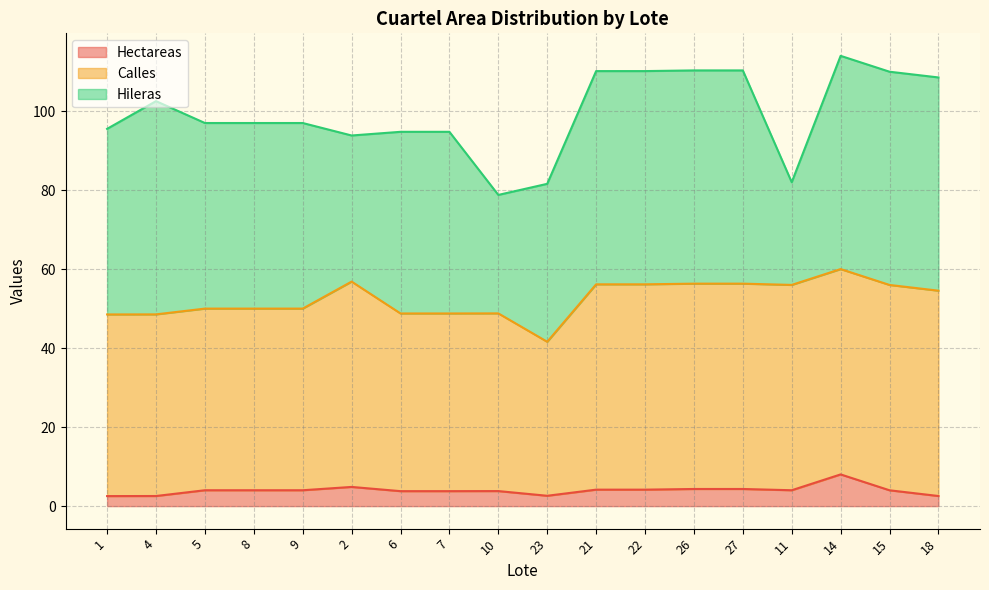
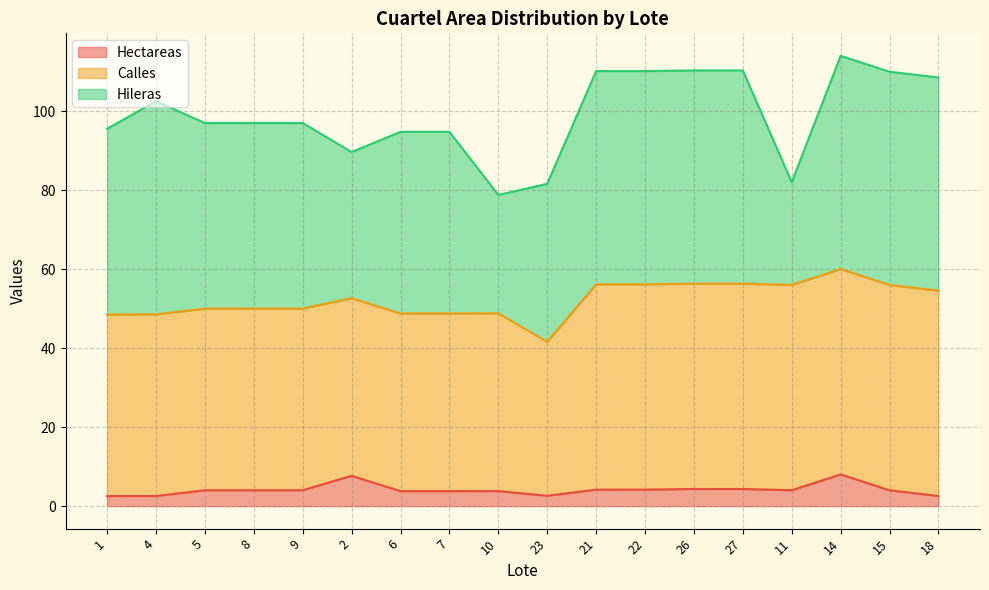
  {
    "Hectareas": {
      "1": 3,
      "4": 3,
      "5": 4,
      "8": 4,
      "9": 4,
-     "2": 5,
+     "2": 8,
      "6": 4,
      "7": 4,
      "10": 4,
      "23": 3,
      "21": 4,
      "22": 4,
      "26": 4,
      "27": 4,
      "11": 4,
      "14": 8,
      "15": 4,
      "18": 3
    },
    "Calles": {
      "1": 46,
      "4": 46,
      "5": 46,
      "8": 46,
      "9": 46,
-     "2": 52,
+     "2": 45,
      "6": 45,
      "7": 45,
      "10": 45,
      "23": 39,
      "21": 52,
      "22": 52,
      "26": 52,
      "27": 52,
      "11": 52,
      "14": 52,
      "15": 52,
      "18": 52
    },
    "Hileras": {
      "1": 47,
      "5": 47,
      "8": 47,
      "9": 47,
      "2": 37,
      "6": 46,
      "7": 46,
      "10": 30,
      "23": 40,
      "21": 54,
      "22": 54,
      "26": 54,
      "27": 54,
      "11": 26,
      "14": 54,
      "15": 54,
      "18": 54
    }
  }
